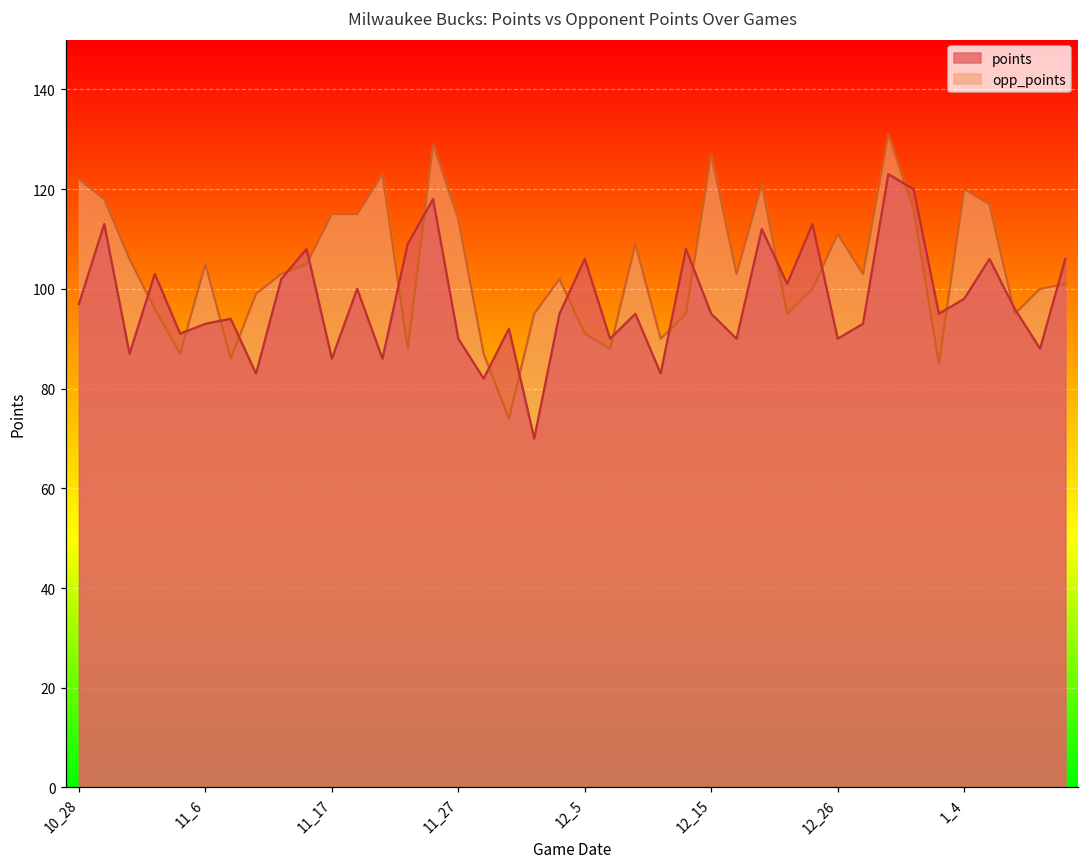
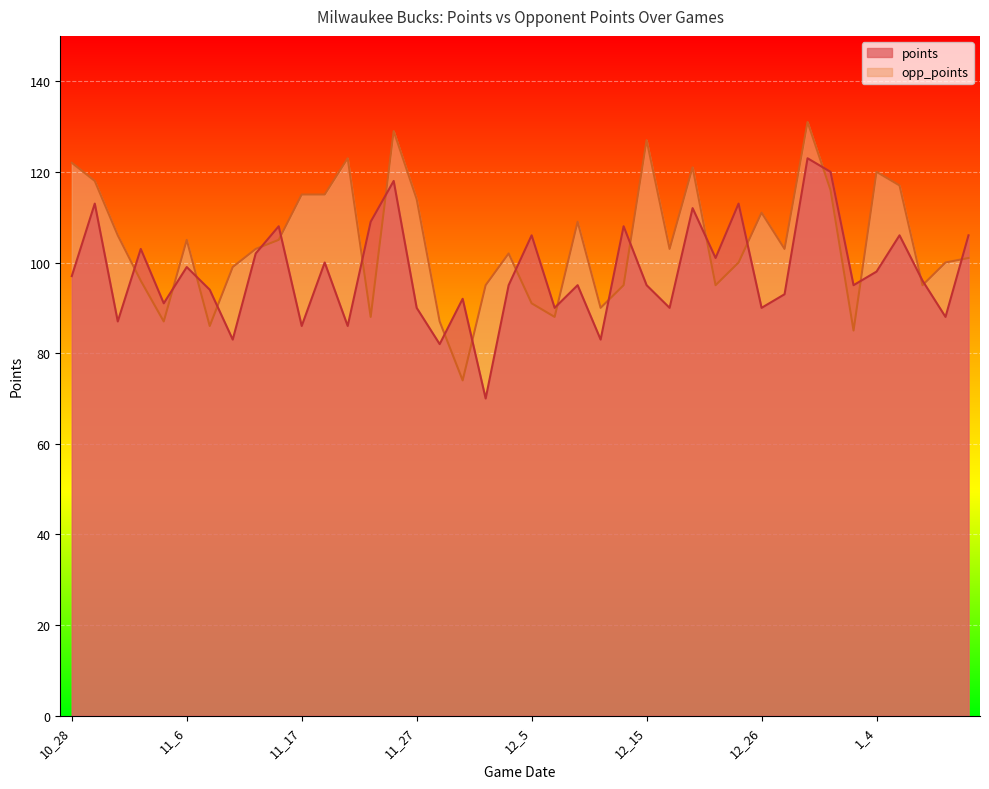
  {
    "points": {
      "10_28": 97,
-     "11_6": 93,
+     "11_6": 99,
      "11_17": 86,
      "11_27": 90,
      "12_5": 106,
      "12_15": 95,
      "12_26": 90,
      "1_4": 98
    },
    "opp_points": {
      "10_28": 122,
      "11_6": 105,
      "11_17": 115,
      "11_27": 114,
      "12_5": 91,
      "12_15": 127,
      "12_26": 111,
      "1_4": 120
    }
  }
